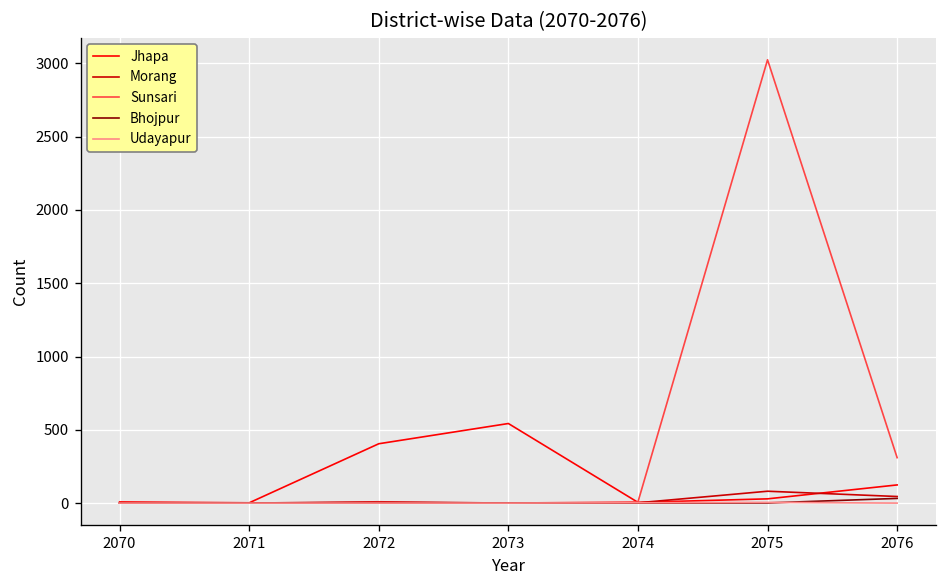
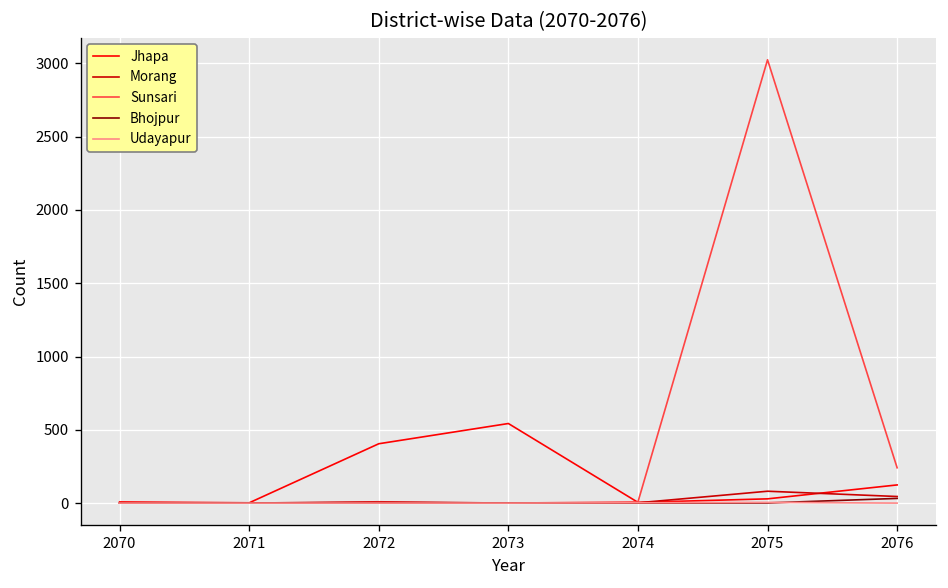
  {
    "Sunsari": {
      "2075": 3030,
-     "2076": 310
+     "2076": 240
    },
    "Udayapur": {
      "2076": 0
    }
  }
